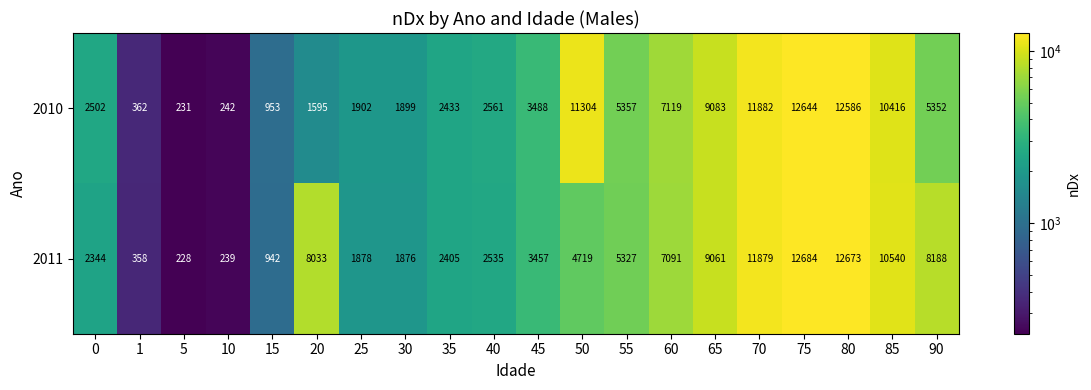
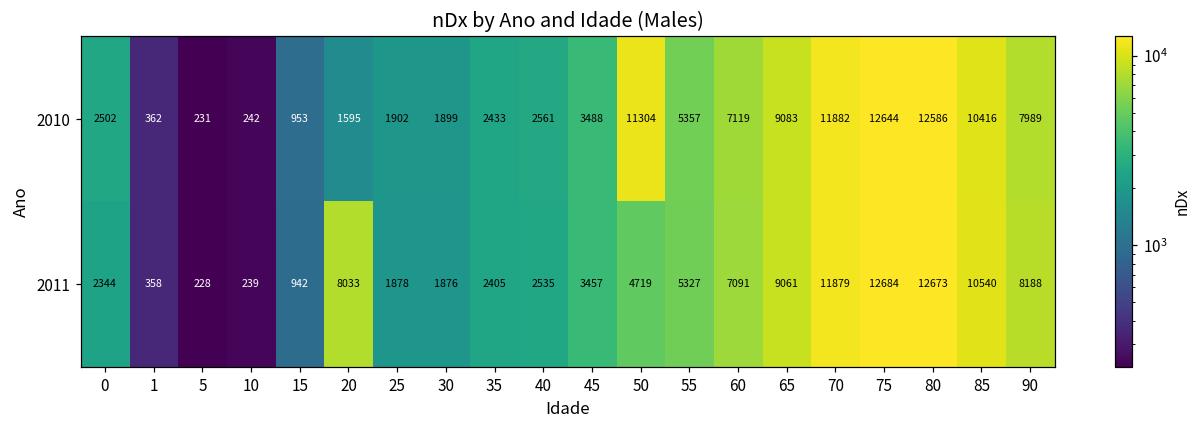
  {
    "2010": {
      "0": 2502,
      "1": 362,
      "5": 231,
      "10": 242,
      "15": 953,
      "20": 1595,
      "25": 1902,
      "30": 1899,
      "35": 2433,
      "40": 2561,
      "45": 3488,
      "50": 11304,
      "55": 5357,
      "60": 7119,
      "65": 9083,
      "70": 11882,
      "75": 12644,
      "80": 12586,
      "85": 10416,
-     "90": 5352
+     "90": 7989
    },
    "2011": {
      "0": 2344,
      "1": 358,
      "5": 228,
      "10": 239,
      "15": 942,
      "20": 8033,
      "25": 1878,
      "30": 1876,
      "35": 2405,
      "40": 2535,
      "45": 3457,
      "50": 4719,
      "55": 5327,
      "60": 7091,
      "65": 9061,
      "70": 11879,
      "75": 12684,
      "80": 12673,
      "85": 10540,
      "90": 8188
    }
  }
